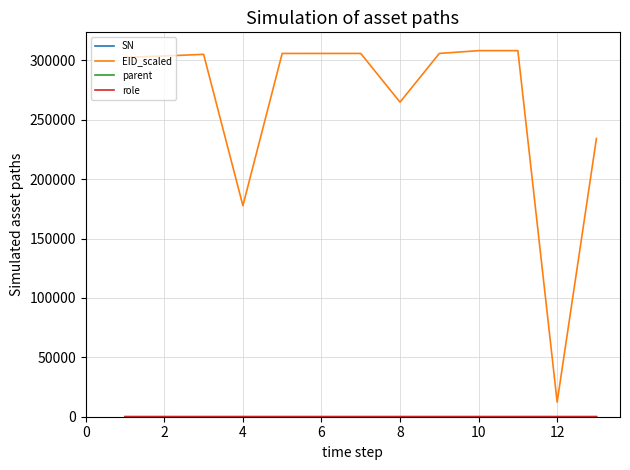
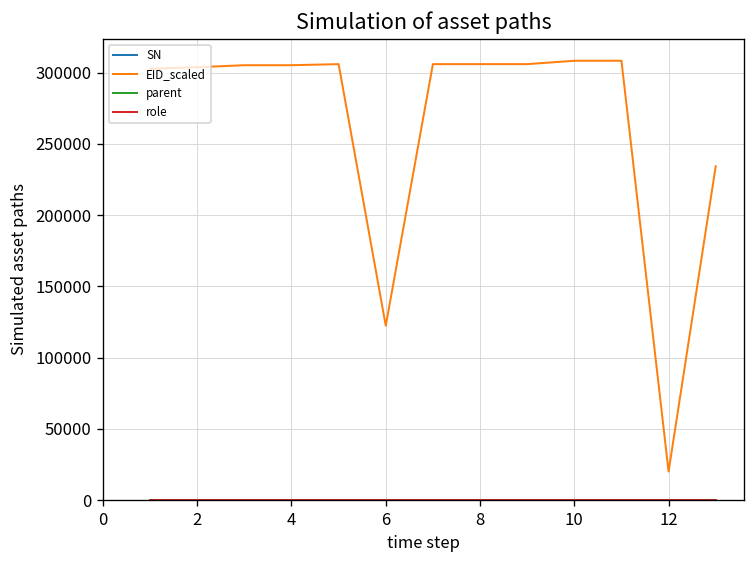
  {
    "role": {
      "2": 0,
      "4": 0,
      "6": 0,
      "8": 0,
      "10": 0,
      "12": 0
    },
    "EID_scaled": {
-     "4": 178000,
-     "6": 306000,
-     "8": 265000,
+     "4": 305000,
+     "6": 122000,
+     "8": 306000,
      "10": 308000,
-     "12": 12000
+     "12": 20000
    }
  }
